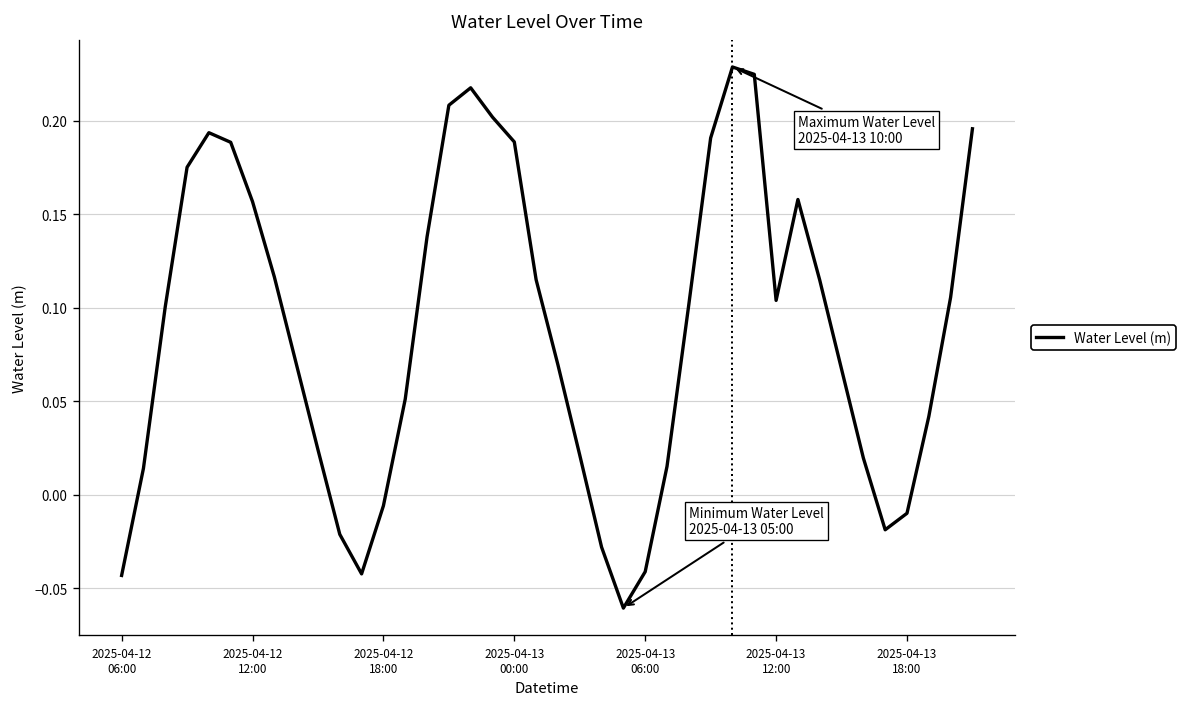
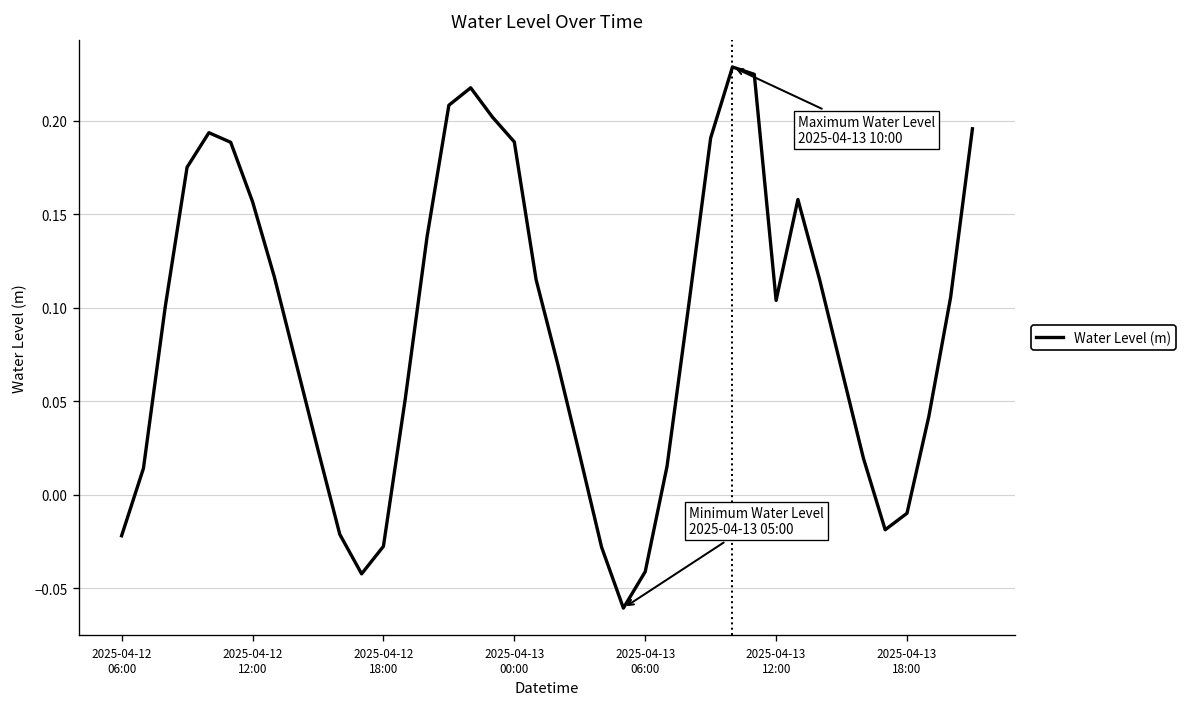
  {
-   "2025-04-12 06:00": -0.043,
+   "2025-04-12 06:00": -0.022,
    "2025-04-12 12:00": 0.157,
-   "2025-04-12 18:00": -0.006,
+   "2025-04-12 18:00": -0.028,
    "2025-04-13 00:00": 0.189,
    "2025-04-13 12:00": 0.104,
    "2025-04-13 18:00": -0.010
  }
